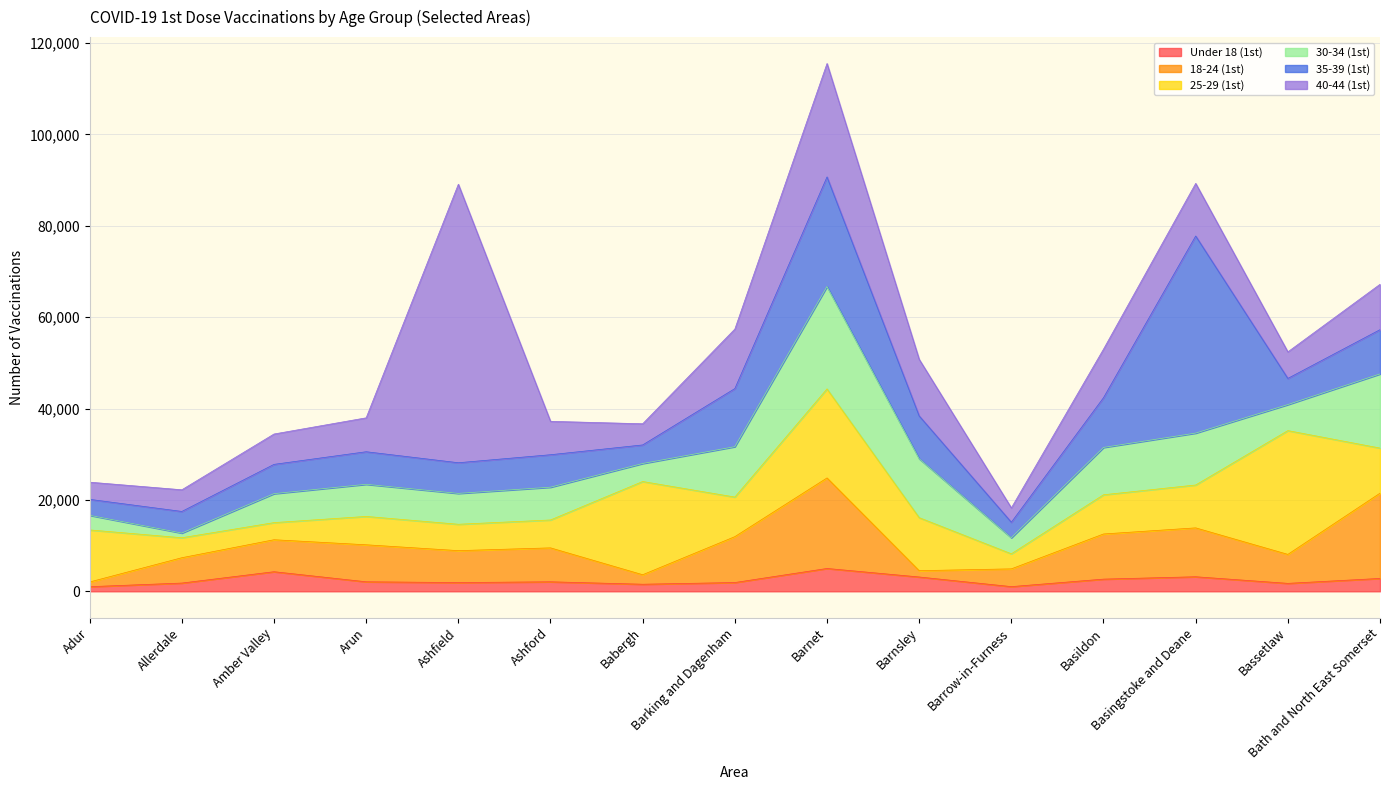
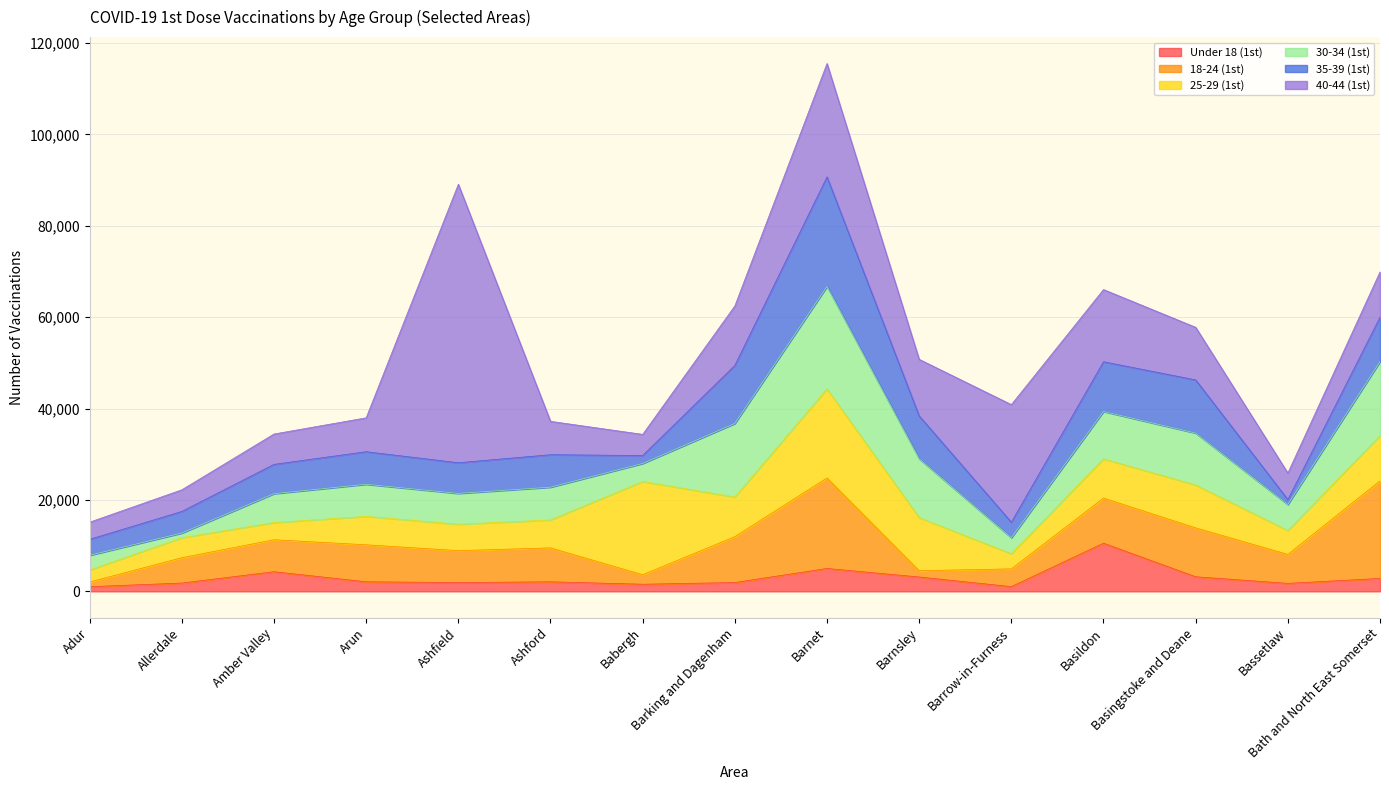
  {
    "Under 18 (1st)": {
      "Adur": "1,000",
      "Allerdale": "2,000",
      "Amber Valley": "4,000",
      "Arun": "2,000",
      "Ashfield": "2,000",
      "Ashford": "2,000",
      "Babergh": "2,000",
      "Barking and Dagenham": "2,000",
      "Barnet": "5,000",
      "Barnsley": "3,000",
      "Barrow-in-Furness": "1,000",
-     "Basildon": "3,000",
+     "Basildon": "11,000",
      "Basingstoke and Deane": "3,000",
      "Bassetlaw": "2,000",
      "Bath and North East Somerset": "3,000"
    },
    "18-24 (1st)": {
      "Adur": "1,000",
      "Allerdale": "6,000",
      "Amber Valley": "7,000",
      "Arun": "8,000",
      "Ashfield": "7,000",
      "Ashford": "7,000",
      "Babergh": "2,000",
      "Barking and Dagenham": "10,000",
      "Barnet": "20,000",
      "Barnsley": "1,000",
      "Barrow-in-Furness": "4,000",
      "Basildon": "10,000",
      "Basingstoke and Deane": "11,000",
      "Bassetlaw": "6,000",
-     "Bath and North East Somerset": "19,000"
+     "Bath and North East Somerset": "21,000"
    },
    "25-29 (1st)": {
-     "Adur": "11,000",
+     "Adur": "3,000",
      "Allerdale": "4,000",
      "Amber Valley": "4,000",
      "Arun": "6,000",
      "Ashfield": "6,000",
      "Ashford": "6,000",
      "Babergh": "20,000",
      "Barking and Dagenham": "9,000",
      "Barnet": "19,000",
      "Barnsley": "12,000",
      "Barrow-in-Furness": "3,000",
      "Basildon": "9,000",
      "Basingstoke and Deane": "9,000",
-     "Bassetlaw": "27,000",
+     "Bassetlaw": "5,000",
      "Bath and North East Somerset": "10,000"
    },
    "30-34 (1st)": {
      "Adur": "3,000",
      "Allerdale": "1,000",
      "Amber Valley": "6,000",
      "Arun": "7,000",
      "Ashfield": "7,000",
      "Ashford": "7,000",
      "Babergh": "4,000",
-     "Barking and Dagenham": "11,000",
+     "Barking and Dagenham": "16,000",
      "Barnet": "22,000",
      "Barnsley": "13,000",
      "Barrow-in-Furness": "4,000",
      "Basildon": "10,000",
      "Basingstoke and Deane": "11,000",
      "Bassetlaw": "6,000",
      "Bath and North East Somerset": "16,000"
    },
    "35-39 (1st)": {
      "Adur": "3,000",
      "Allerdale": "5,000",
      "Amber Valley": "6,000",
      "Arun": "7,000",
      "Ashfield": "7,000",
      "Ashford": "7,000",
-     "Babergh": "4,000",
+     "Babergh": "2,000",
      "Barking and Dagenham": "13,000",
      "Barnet": "24,000",
      "Barnsley": "9,000",
      "Barrow-in-Furness": "3,000",
      "Basildon": "11,000",
-     "Basingstoke and Deane": "43,000",
-     "Bassetlaw": "6,000",
+     "Basingstoke and Deane": "12,000",
+     "Bassetlaw": "1,000",
      "Bath and North East Somerset": "10,000"
    },
    "40-44 (1st)": {
      "Adur": "4,000",
      "Allerdale": "5,000",
      "Amber Valley": "7,000",
      "Arun": "7,000",
      "Ashfield": "61,000",
      "Ashford": "7,000",
      "Babergh": "5,000",
      "Barking and Dagenham": "13,000",
      "Barnet": "25,000",
      "Barnsley": "12,000",
-     "Barrow-in-Furness": "3,000",
-     "Basildon": "11,000",
+     "Barrow-in-Furness": "26,000",
+     "Basildon": "16,000",
      "Basingstoke and Deane": "12,000",
      "Bassetlaw": "6,000",
      "Bath and North East Somerset": "10,000"
    }
  }
